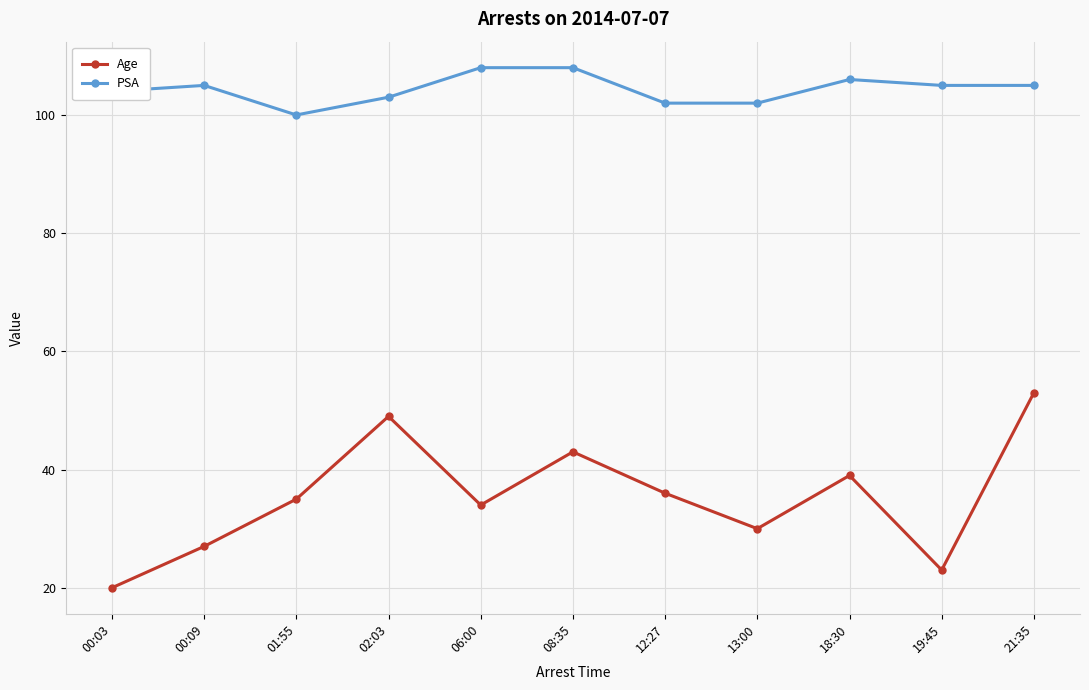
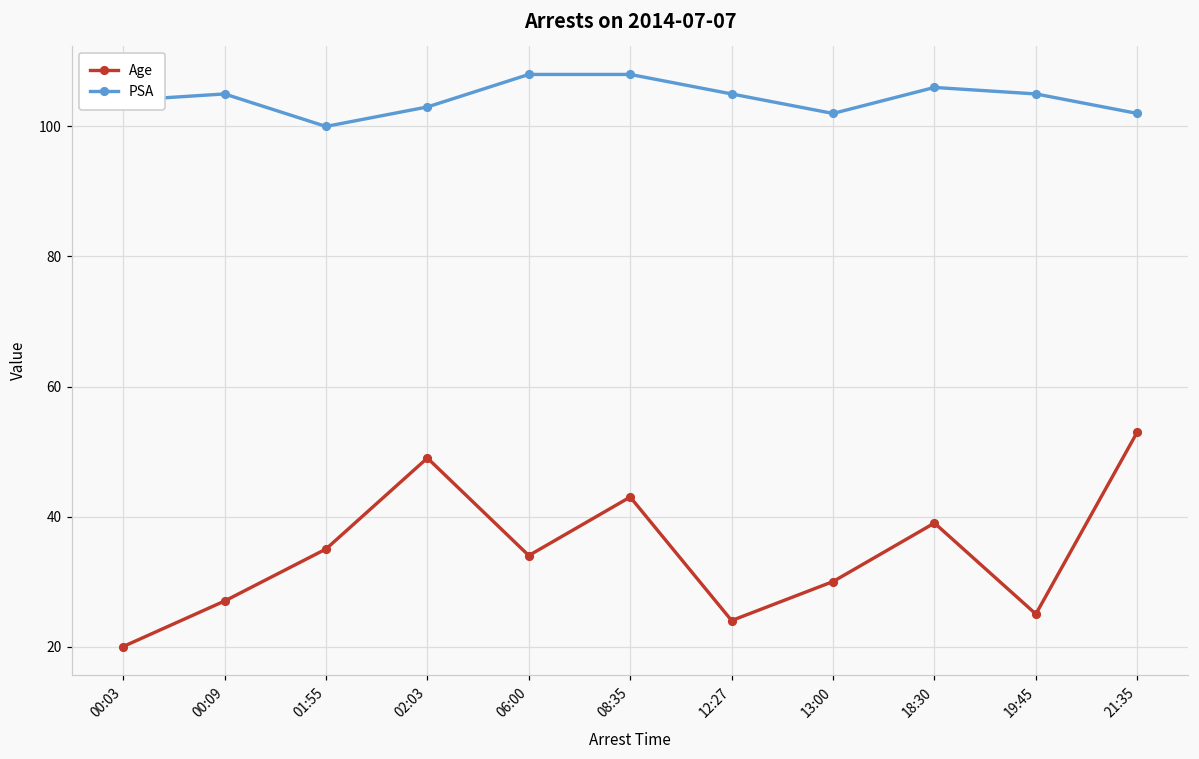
  {
    "Age": {
      "00:03": 20,
      "00:09": 27,
      "01:55": 35,
      "02:03": 49,
      "06:00": 34,
      "08:35": 43,
-     "12:27": 36,
+     "12:27": 24,
      "13:00": 30,
      "18:30": 39,
-     "19:45": 23,
+     "19:45": 25,
      "21:35": 53
    },
    "PSA": {
      "00:09": 105,
      "01:55": 100,
      "02:03": 103,
      "06:00": 108,
      "08:35": 108,
-     "12:27": 102,
+     "12:27": 105,
      "13:00": 102,
      "18:30": 106,
      "19:45": 105,
-     "21:35": 105
+     "21:35": 102
    }
  }
